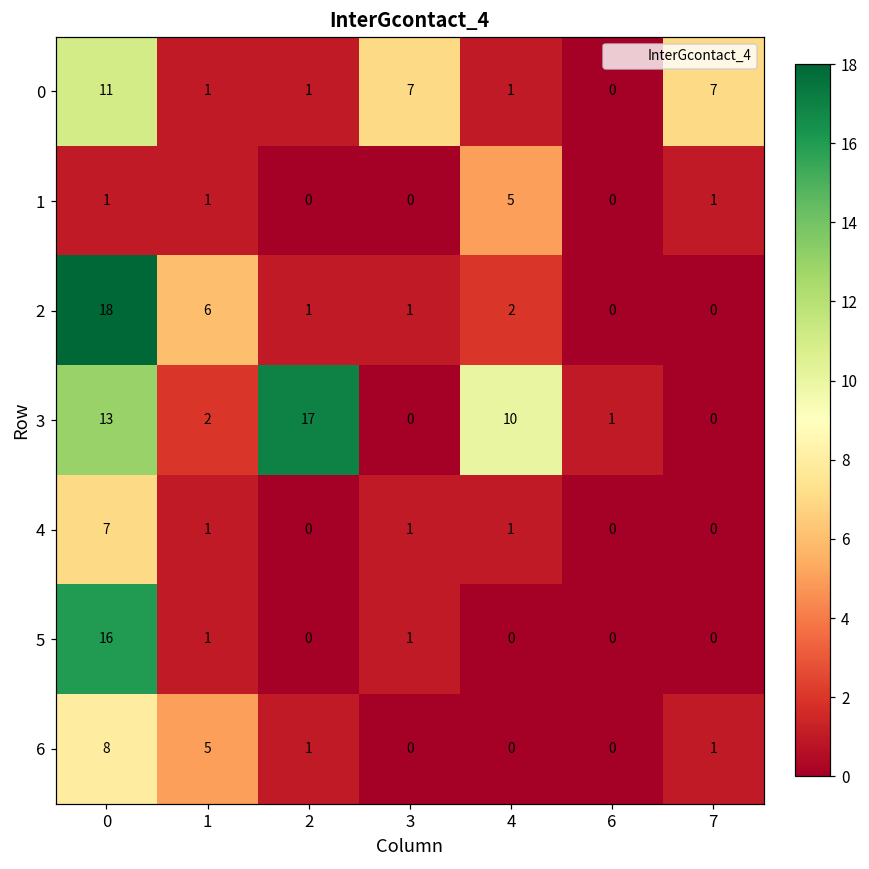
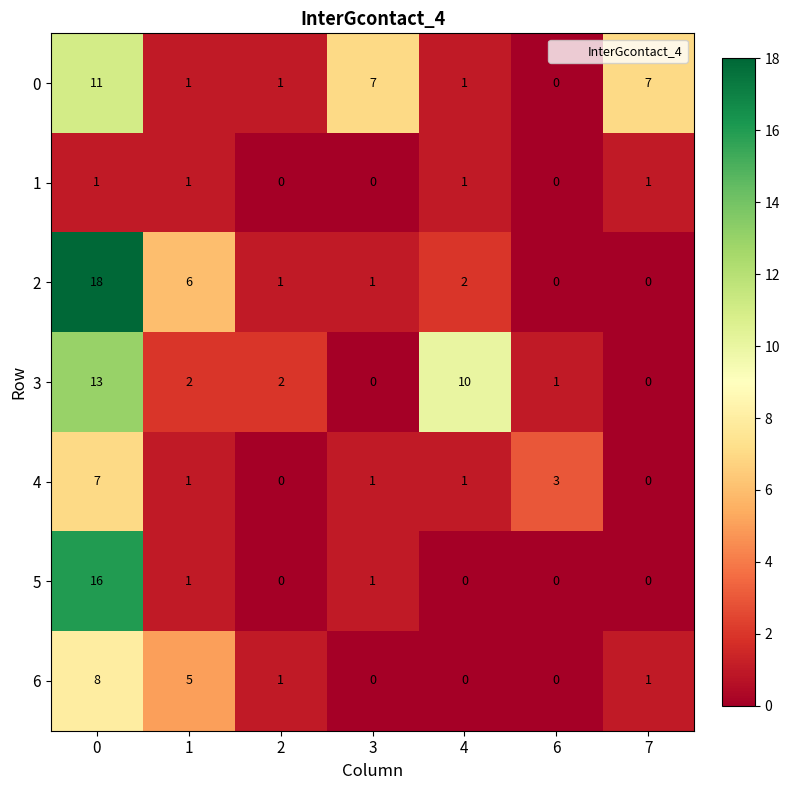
  {
    "0": {
      "0": 11,
      "1": 1,
      "2": 1,
      "3": 7,
      "4": 1,
      "6": 0,
      "7": 7
    },
    "1": {
      "0": 1,
      "1": 1,
      "2": 0,
      "3": 0,
-     "4": 5,
+     "4": 1,
      "6": 0,
      "7": 1
    },
    "2": {
      "0": 18,
      "1": 6,
      "2": 1,
      "3": 1,
      "4": 2,
      "6": 0,
      "7": 0
    },
    "3": {
      "0": 13,
      "1": 2,
-     "2": 17,
+     "2": 2,
      "3": 0,
      "4": 10,
      "6": 1,
      "7": 0
    },
    "4": {
      "0": 7,
      "1": 1,
      "2": 0,
      "3": 1,
      "4": 1,
-     "6": 0,
+     "6": 3,
      "7": 0
    },
    "5": {
      "0": 16,
      "1": 1,
      "2": 0,
      "3": 1,
      "4": 0,
      "6": 0,
      "7": 0
    },
    "6": {
      "0": 8,
      "1": 5,
      "2": 1,
      "3": 0,
      "4": 0,
      "6": 0,
      "7": 1
    }
  }
